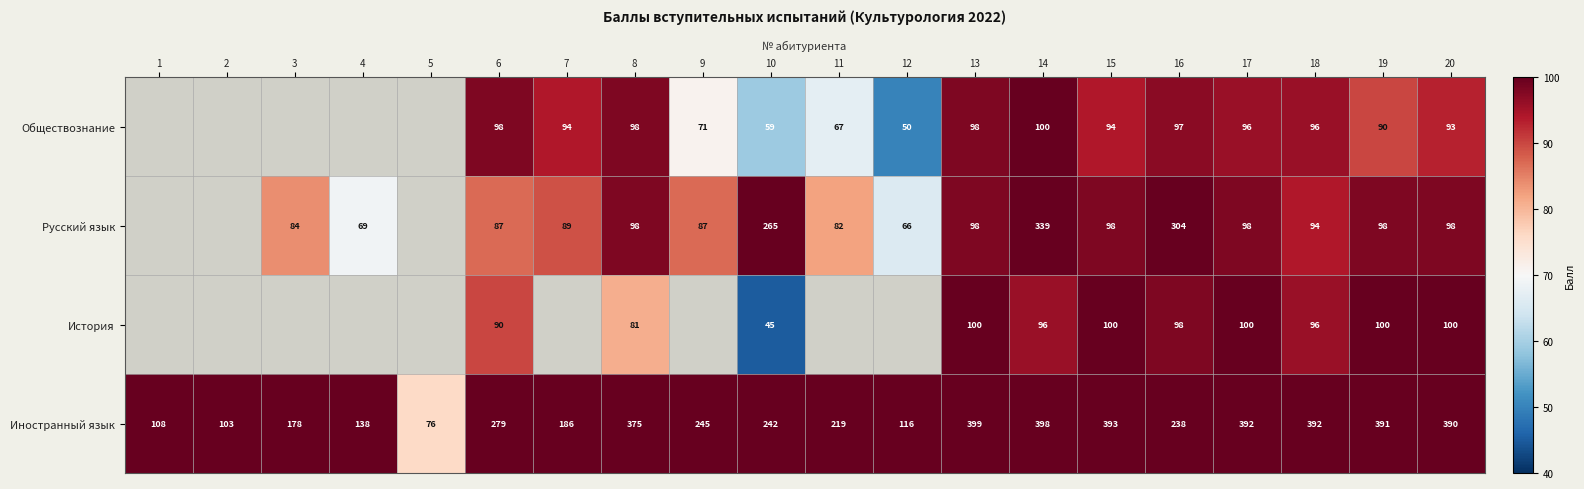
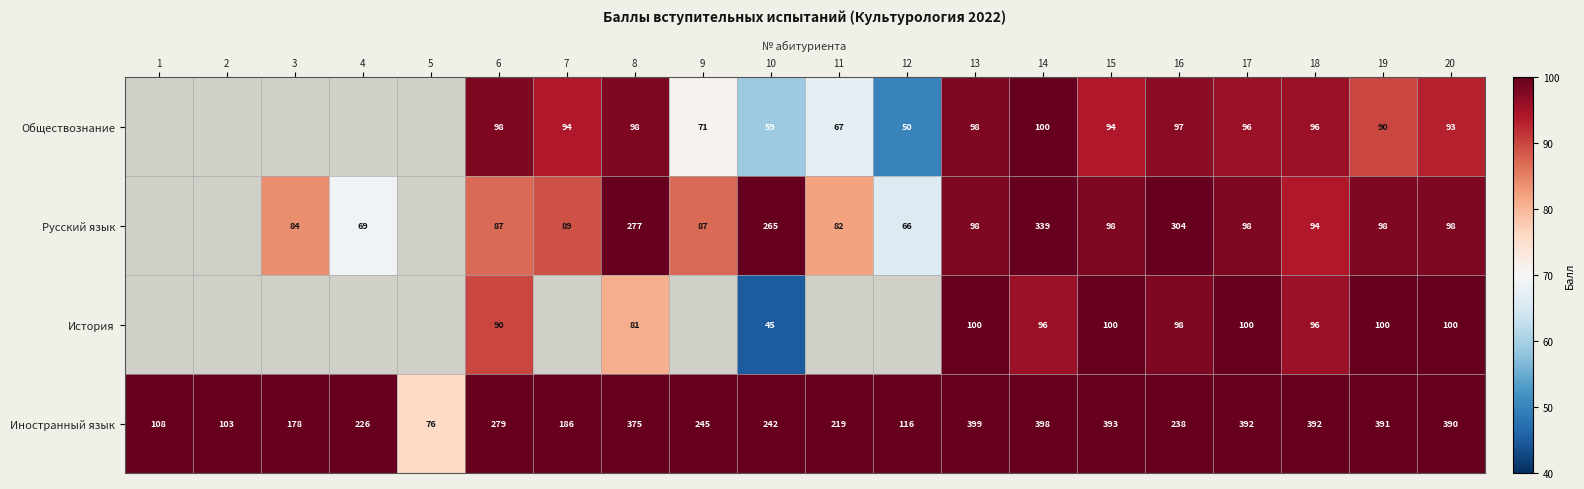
  {
    "Обществознание": {
      "6": 98,
      "7": 94,
      "8": 98,
      "9": 71,
      "10": 59,
      "11": 67,
      "12": 50,
      "13": 98,
      "14": 100,
      "15": 94,
      "16": 97,
      "17": 96,
      "18": 96,
      "19": 90,
      "20": 93
    },
    "Русский язык": {
      "3": 84,
      "4": 69,
      "6": 87,
      "7": 89,
-     "8": 98,
+     "8": 277,
      "9": 87,
      "10": 265,
      "11": 82,
      "12": 66,
      "13": 98,
      "14": 339,
      "15": 98,
      "16": 304,
      "17": 98,
      "18": 94,
      "19": 98,
      "20": 98
    },
    "История": {
      "6": 90,
      "8": 81,
      "10": 45,
      "13": 100,
      "14": 96,
      "15": 100,
      "16": 98,
      "17": 100,
      "18": 96,
      "19": 100,
      "20": 100
    },
    "Иностранный язык": {
      "1": 108,
      "2": 103,
      "3": 178,
-     "4": 138,
+     "4": 226,
      "5": 76,
      "6": 279,
      "7": 186,
      "8": 375,
      "9": 245,
      "10": 242,
      "11": 219,
      "12": 116,
      "13": 399,
      "14": 398,
      "15": 393,
      "16": 238,
      "17": 392,
      "18": 392,
      "19": 391,
      "20": 390
    }
  }
